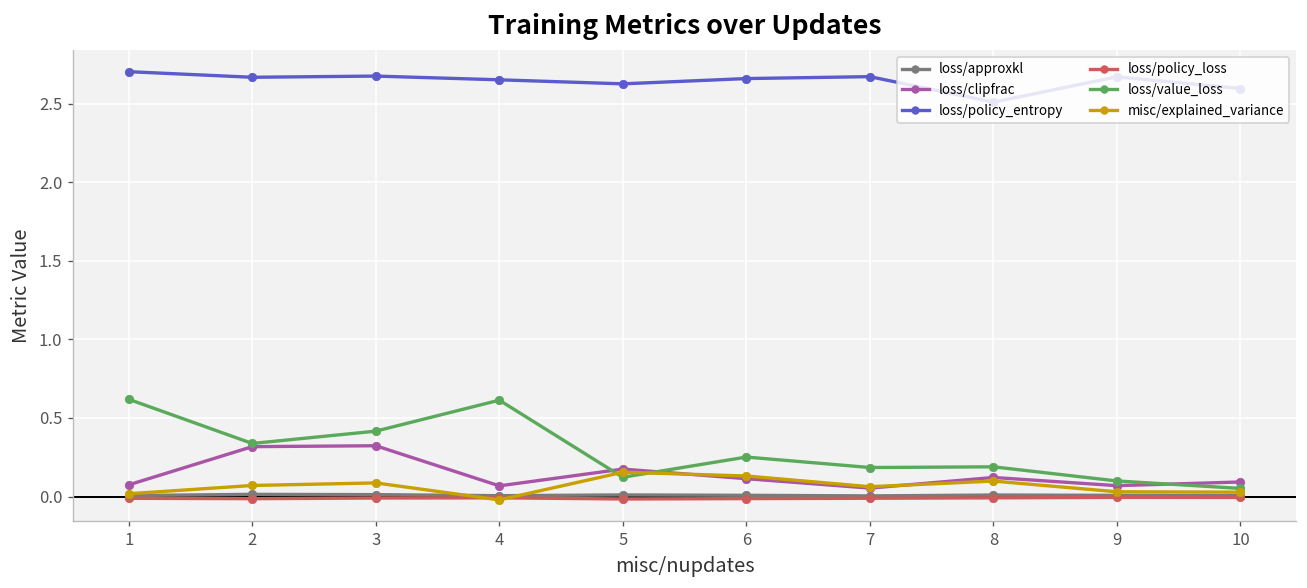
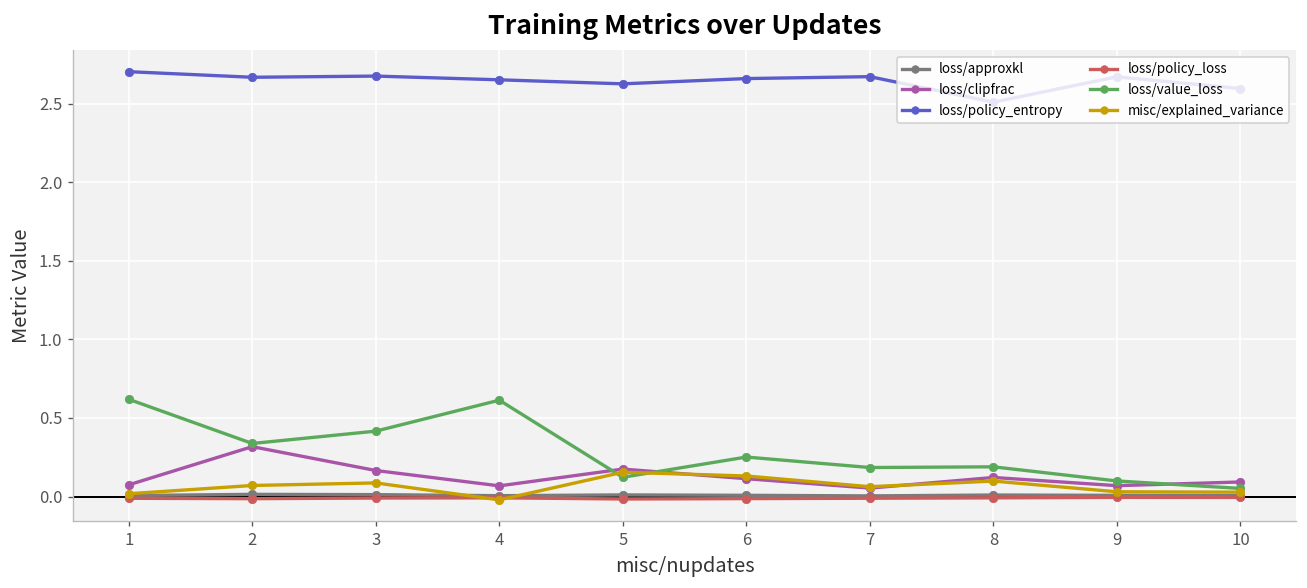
  {
    "loss/approxkl": {
      "2": 0.01,
      "3": 0.01,
      "5": 0.01,
      "6": 0.01
    },
    "loss/clipfrac": {
      "1": 0.07,
      "2": 0.32,
-     "3": 0.32,
+     "3": 0.17,
      "4": 0.07,
      "5": 0.17,
      "8": 0.12,
      "9": 0.07,
      "10": 0.09
    },
    "loss/policy_entropy": {
      "1": 2.70,
      "2": 2.67,
      "3": 2.67,
      "4": 2.65,
      "5": 2.63,
      "6": 2.66,
      "7": 2.67
    },
    "loss/policy_loss": {
      "2": -0.01,
      "3": -0.01,
      "5": -0.02,
      "6": -0.01
    },
    "loss/value_loss": {
      "1": 0.62,
      "2": 0.34,
      "3": 0.42,
      "4": 0.61,
      "5": 0.12,
      "6": 0.25,
      "7": 0.18,
      "8": 0.19,
      "9": 0.10,
      "10": 0.05
    },
    "misc/explained_variance": {
      "2": 0.07,
      "3": 0.09,
      "5": 0.15,
      "8": 0.10,
      "9": 0.03,
      "10": 0.03
    }
  }
